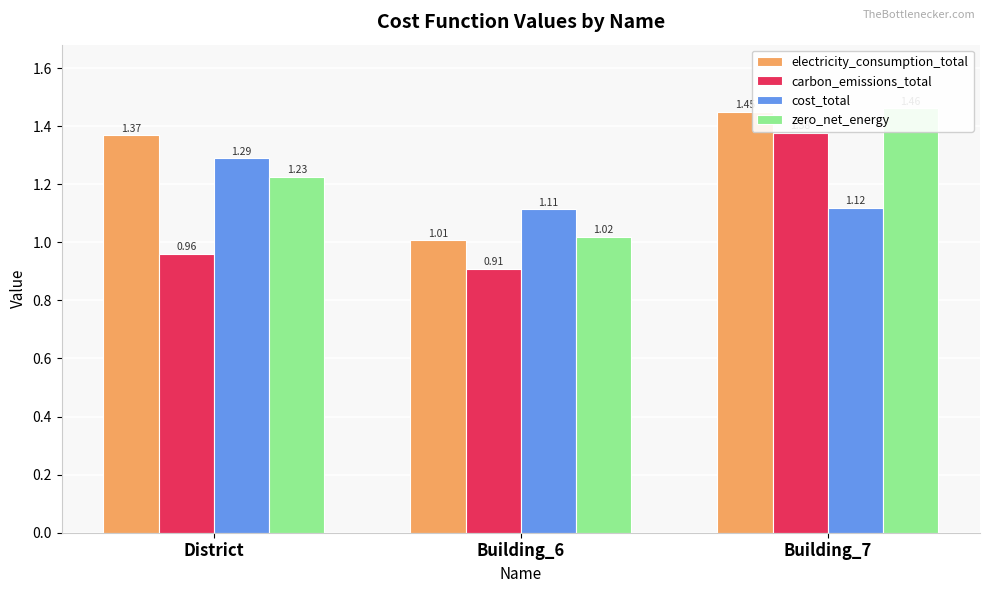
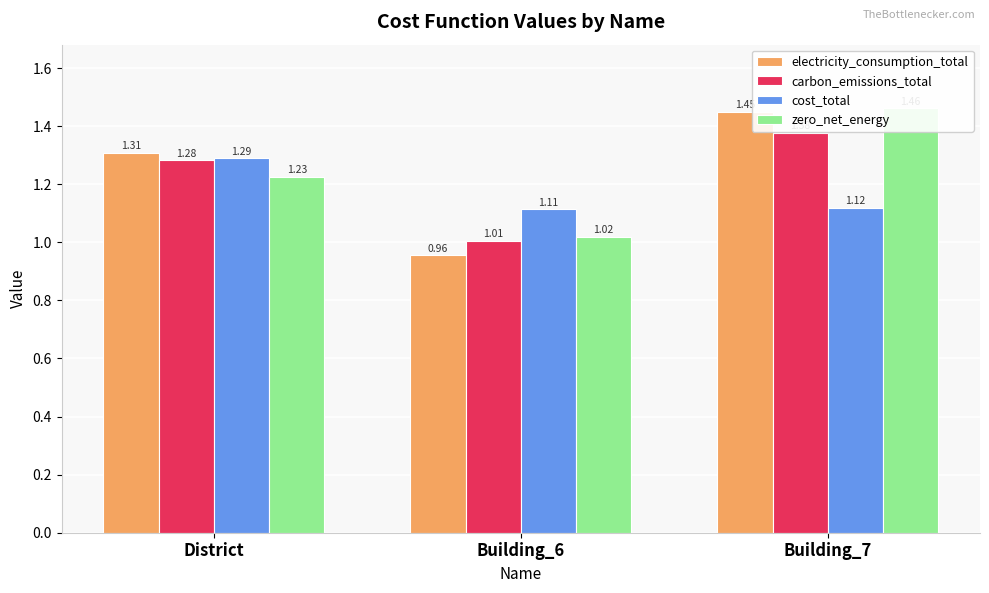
  {
    "electricity_consumption_total": {
-     "District": 1.37,
-     "Building_6": 1.01
+     "District": 1.31,
+     "Building_6": 0.96
    },
    "carbon_emissions_total": {
-     "District": 0.96,
-     "Building_6": 0.91
+     "District": 1.28,
+     "Building_6": 1.01
    },
    "cost_total": {
      "District": 1.29,
      "Building_6": 1.11,
      "Building_7": 1.12
    },
    "zero_net_energy": {
      "District": 1.23,
      "Building_6": 1.02
    }
  }
